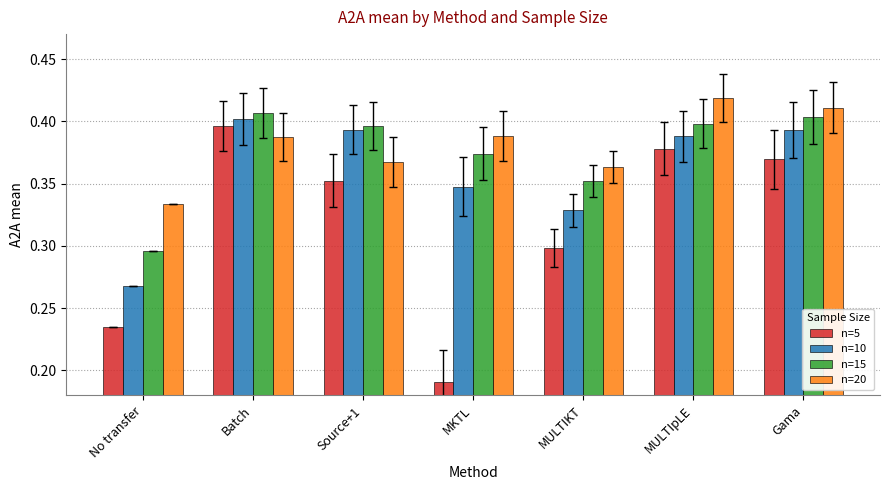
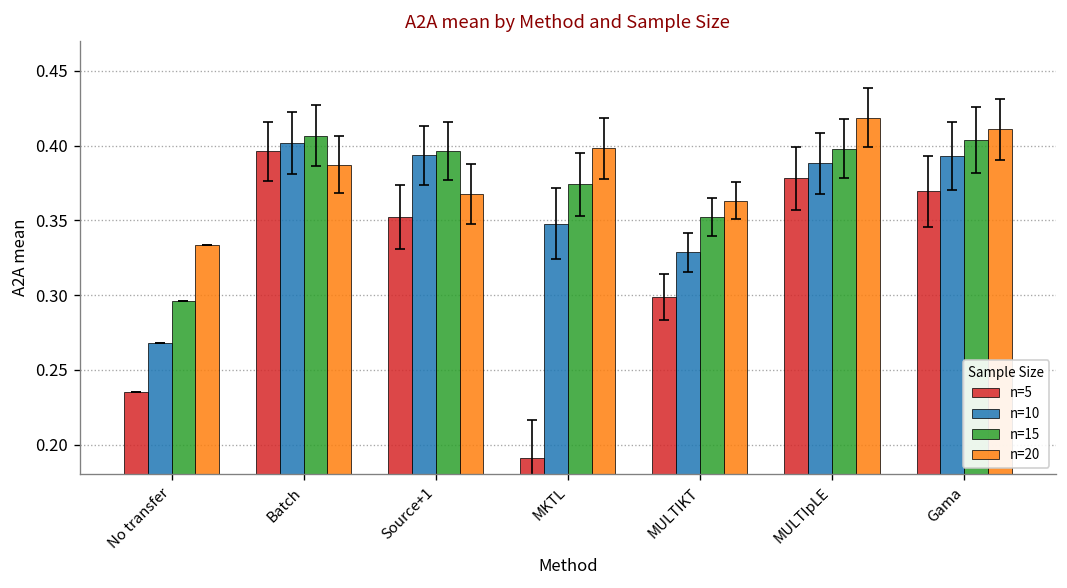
  {
    "n=5": {
      "No transfer": 0.235,
      "Batch": 0.396,
      "Source+1": 0.352,
      "MKTL": 0.191,
      "MULTIKT": 0.299,
      "MULTIpLE": 0.378,
      "Gama": 0.369
    },
    "n=15": {
      "No transfer": 0.296,
      "Batch": 0.407,
      "Source+1": 0.396,
      "MKTL": 0.374,
      "MULTIKT": 0.352,
      "MULTIpLE": 0.398,
      "Gama": 0.404
    },
    "n=20": {
      "No transfer": 0.334,
      "Batch": 0.387,
      "Source+1": 0.367,
-     "MKTL": 0.388,
+     "MKTL": 0.398,
      "MULTIKT": 0.363,
      "MULTIpLE": 0.419,
      "Gama": 0.411
    }
  }
